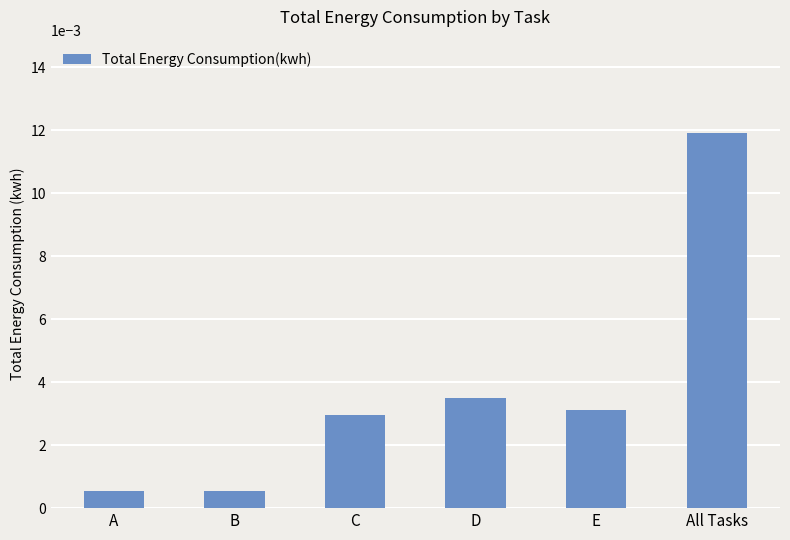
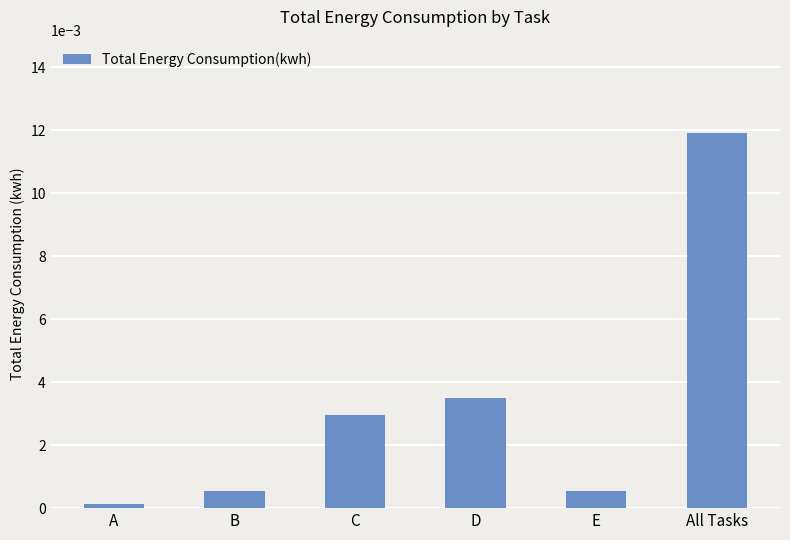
  {
-   "A": 0.0006,
+   "A": 0.0001,
    "B": 0.0006,
    "C": 0.0029,
    "D": 0.0035,
-   "E": 0.0031,
+   "E": 0.0005,
    "All Tasks": 0.0119
  }
